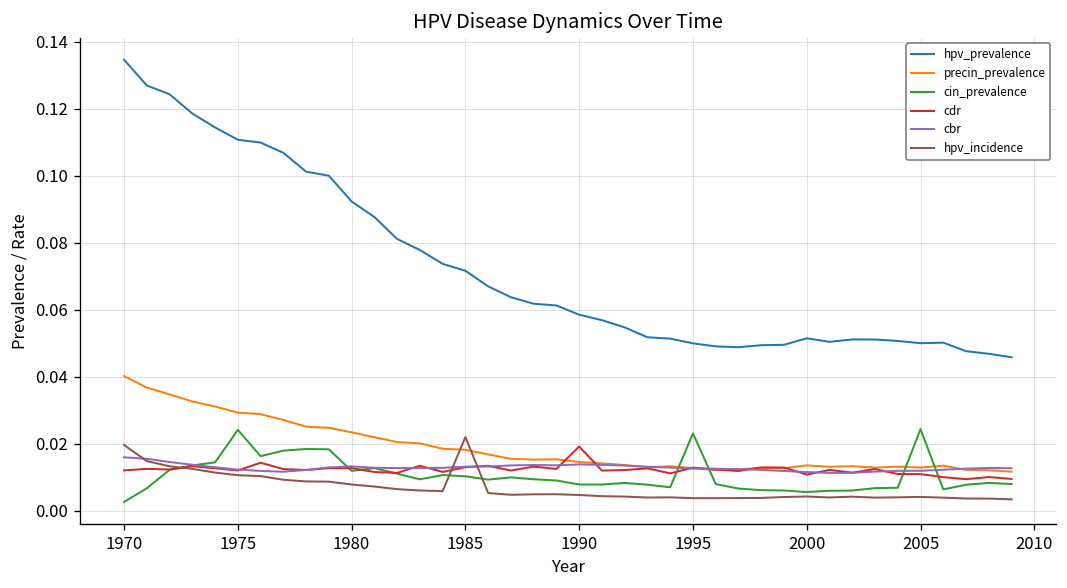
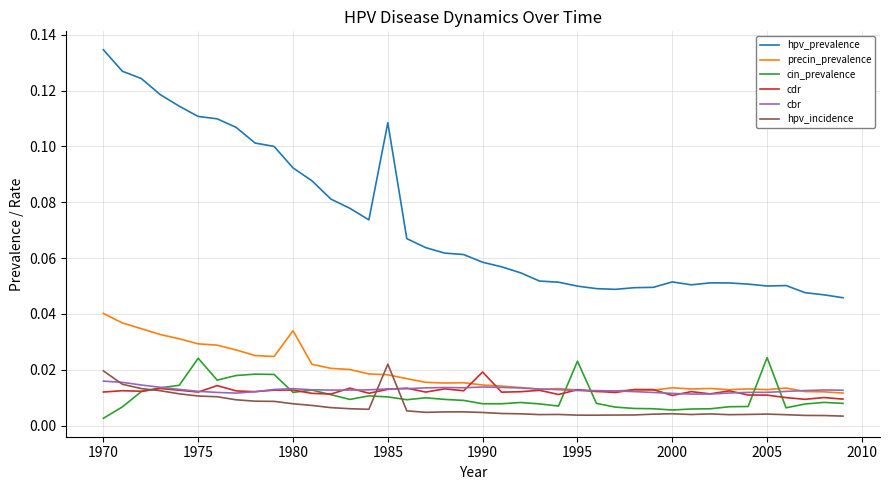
  {
    "hpv_prevalence": {
      "1970": 0.135,
      "1975": 0.111,
      "1980": 0.092,
-     "1985": 0.072,
+     "1985": 0.108,
      "1990": 0.059,
      "1995": 0.050,
      "2000": 0.051,
      "2005": 0.050
    },
    "precin_prevalence": {
      "1970": 0.040,
      "1975": 0.029,
-     "1980": 0.023,
+     "1980": 0.034,
      "1985": 0.018,
      "2000": 0.014,
      "2005": 0.013
    },
    "cin_prevalence": {
      "1970": 0.003,
      "1975": 0.024,
      "1985": 0.010,
      "1990": 0.008,
      "1995": 0.023,
      "2000": 0.006,
      "2005": 0.024
    },
    "cdr": {
      "1970": 0.012,
      "1990": 0.019,
      "2005": 0.011
    },
    "cbr": {
      "1970": 0.016,
      "2005": 0.012
    },
    "hpv_incidence": {
      "1970": 0.020,
      "1975": 0.011,
      "1980": 0.008,
      "1985": 0.022,
      "1990": 0.005,
      "1995": 0.004,
      "2000": 0.004,
      "2005": 0.004
    }
  }
